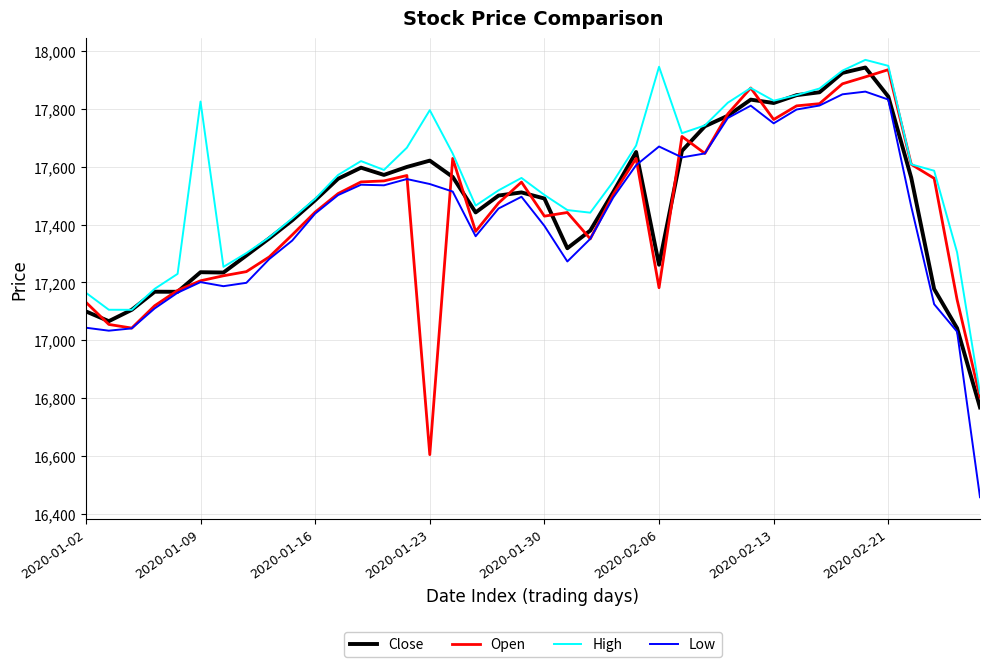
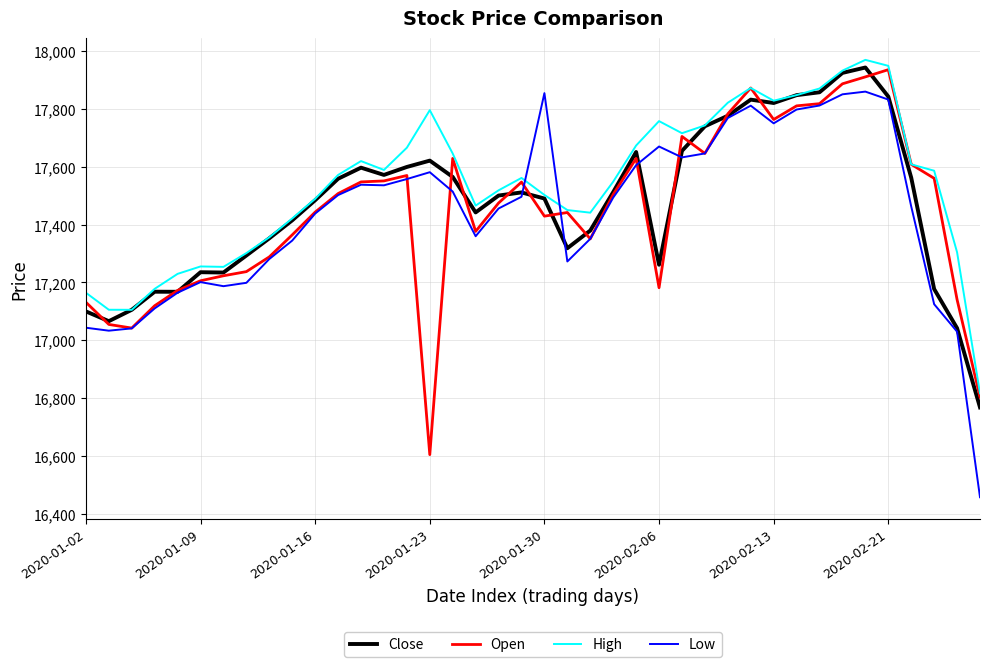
  {
    "Close": {
      "2020-01-02": "17,100",
      "2020-01-09": "17,240",
      "2020-01-23": "17,620",
      "2020-01-30": "17,490",
      "2020-02-06": "17,260",
      "2020-02-21": "17,840"
    },
    "Open": {
      "2020-01-02": "17,130",
      "2020-01-23": "16,600",
      "2020-01-30": "17,430",
      "2020-02-06": "17,180",
      "2020-02-13": "17,760",
      "2020-02-21": "17,940"
    },
    "High": {
      "2020-01-02": "17,160",
-     "2020-01-09": "17,830",
+     "2020-01-09": "17,260",
      "2020-01-23": "17,800",
      "2020-01-30": "17,500",
-     "2020-02-06": "17,950",
+     "2020-02-06": "17,760",
      "2020-02-21": "17,950"
    },
    "Low": {
      "2020-01-02": "17,040",
-     "2020-01-23": "17,540",
-     "2020-01-30": "17,400",
+     "2020-01-23": "17,580",
+     "2020-01-30": "17,860",
      "2020-02-06": "17,670",
      "2020-02-13": "17,750",
      "2020-02-21": "17,830"
    }
  }
